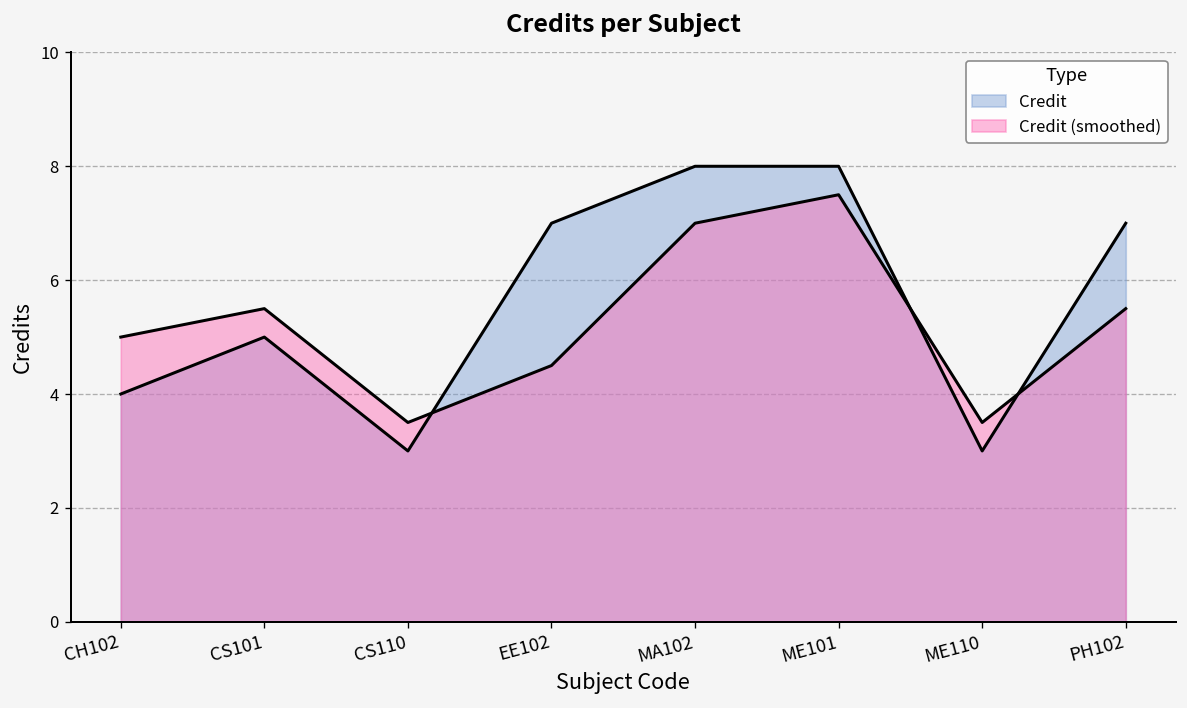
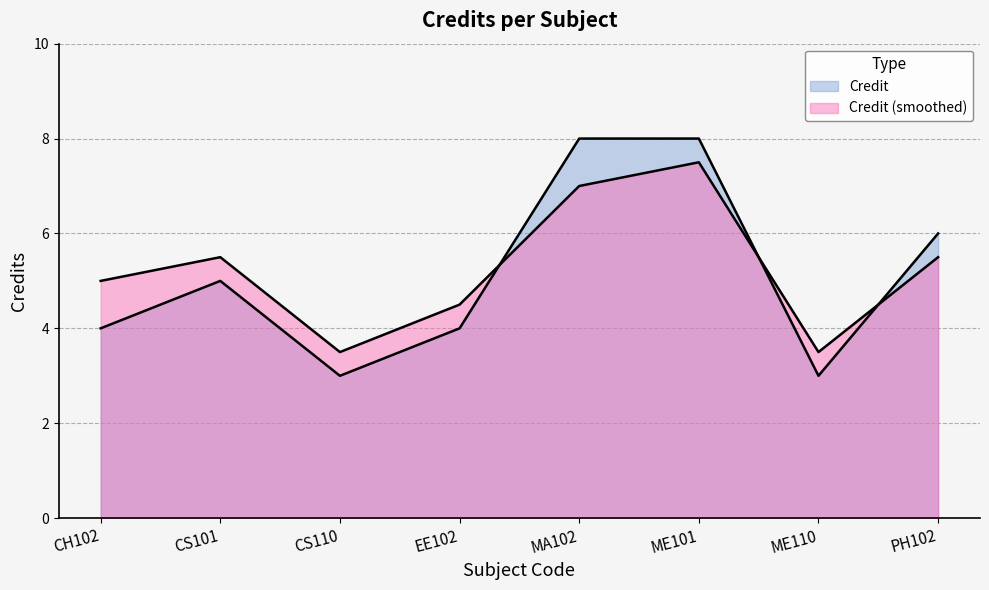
  {
    "Credit": {
      "CH102": 4,
      "CS101": 5,
      "CS110": 3,
-     "EE102": 7,
+     "EE102": 4,
      "MA102": 8,
      "ME101": 8,
      "ME110": 3,
-     "PH102": 7
+     "PH102": 6
    },
    "Credit (smoothed)": {
      "CH102": 5,
      "CS101": 5.5,
      "CS110": 3.5,
      "EE102": 4.5,
      "MA102": 7,
      "ME101": 7.5,
      "ME110": 3.5,
      "PH102": 5.5
    }
  }
